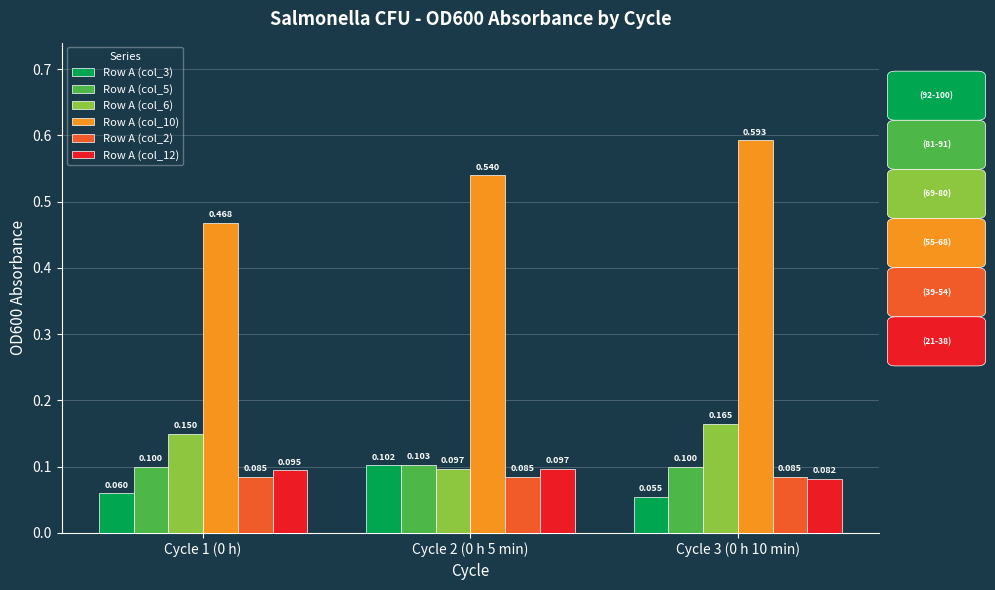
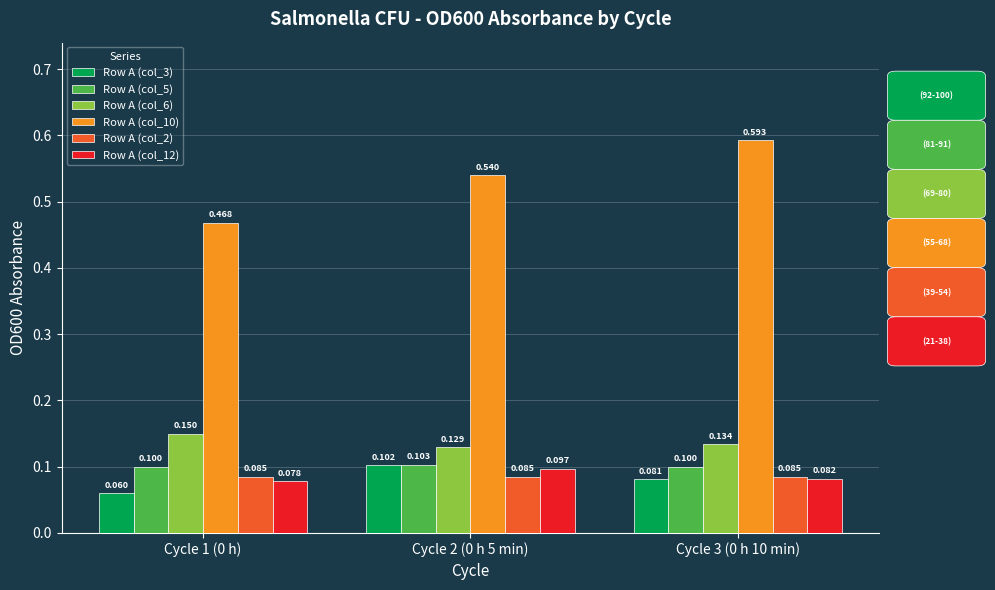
  {
    "Row A (col_3)": {
      "Cycle 1 (0 h)": 0.060,
      "Cycle 2 (0 h 5 min)": 0.102,
-     "Cycle 3 (0 h 10 min)": 0.055
+     "Cycle 3 (0 h 10 min)": 0.081
    },
    "Row A (col_5)": {
      "Cycle 1 (0 h)": 0.100,
      "Cycle 2 (0 h 5 min)": 0.103,
      "Cycle 3 (0 h 10 min)": 0.100
    },
    "Row A (col_6)": {
      "Cycle 1 (0 h)": 0.150,
-     "Cycle 2 (0 h 5 min)": 0.097,
-     "Cycle 3 (0 h 10 min)": 0.165
+     "Cycle 2 (0 h 5 min)": 0.129,
+     "Cycle 3 (0 h 10 min)": 0.134
    },
    "Row A (col_12)": {
-     "Cycle 1 (0 h)": 0.095,
+     "Cycle 1 (0 h)": 0.078,
      "Cycle 2 (0 h 5 min)": 0.097,
      "Cycle 3 (0 h 10 min)": 0.082
    }
  }
